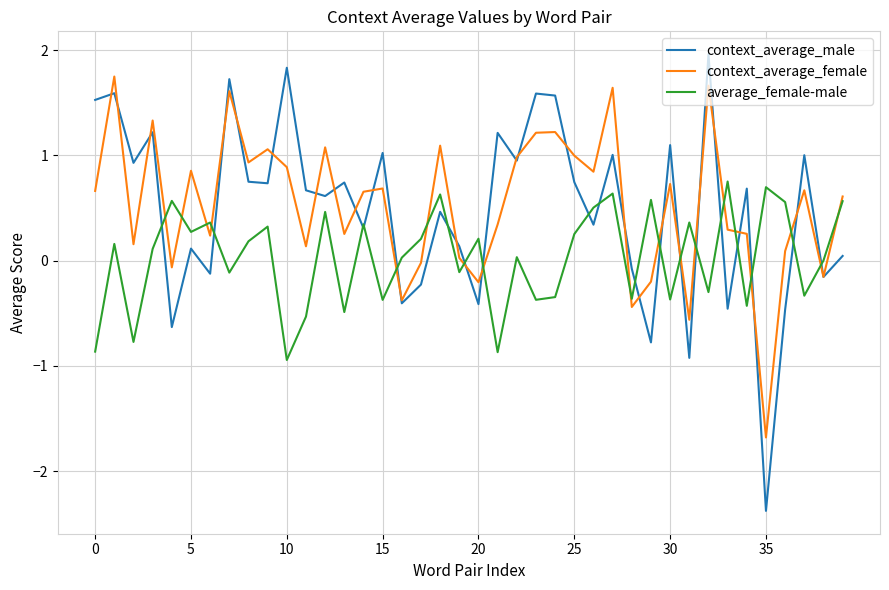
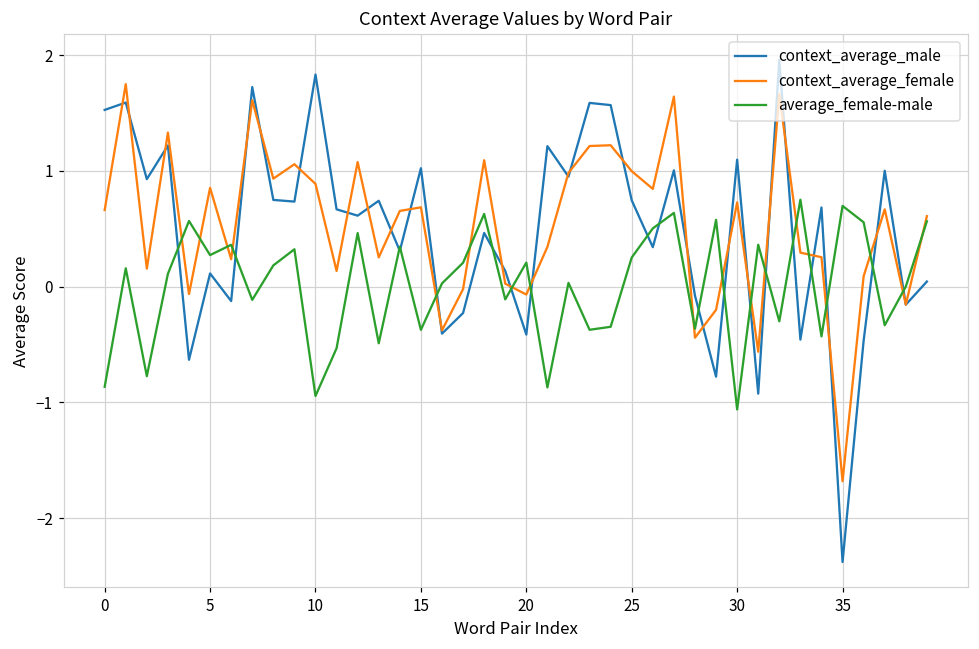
  {
    "context_average_male": {
      "0": 1.53,
      "5": 0.11,
      "10": 1.83,
      "15": 1.02,
      "20": -0.41,
      "25": 0.75,
      "30": 1.10,
      "35": -2.38
    },
    "context_average_female": {
      "0": 0.66,
      "5": 0.85,
      "10": 0.89,
      "15": 0.69,
-     "20": -0.21,
+     "20": -0.07,
      "25": 1.00,
      "30": 0.73,
      "35": -1.68
    },
    "average_female-male": {
      "0": -0.86,
      "5": 0.27,
      "10": -0.94,
      "15": -0.37,
      "20": 0.21,
      "25": 0.25,
-     "30": -0.37,
+     "30": -1.06,
      "35": 0.70
    }
  }
